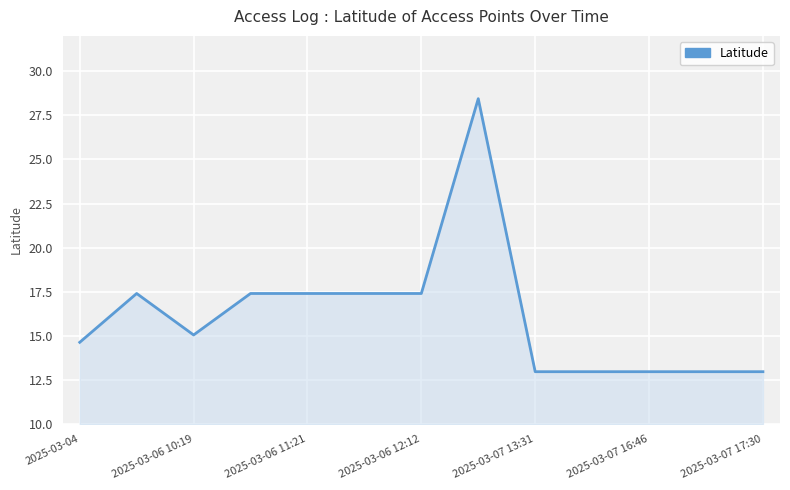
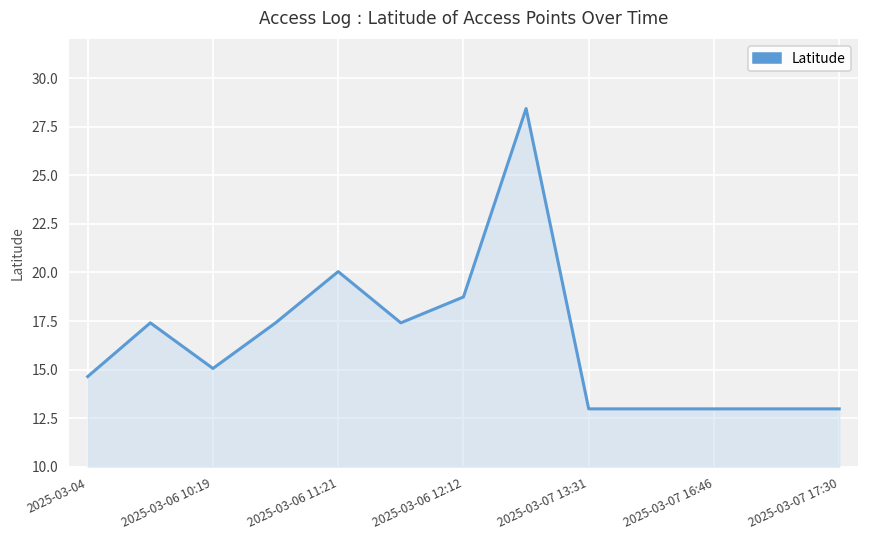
  {
    "2025-03-04": 14.6,
    "2025-03-06 10:19": 15.1,
-   "2025-03-06 11:21": 17.4,
-   "2025-03-06 12:12": 17.4,
+   "2025-03-06 11:21": 20.0,
+   "2025-03-06 12:12": 18.7,
    "2025-03-07 13:31": 13.0,
    "2025-03-07 16:46": 13.0,
    "2025-03-07 17:30": 13.0
  }
